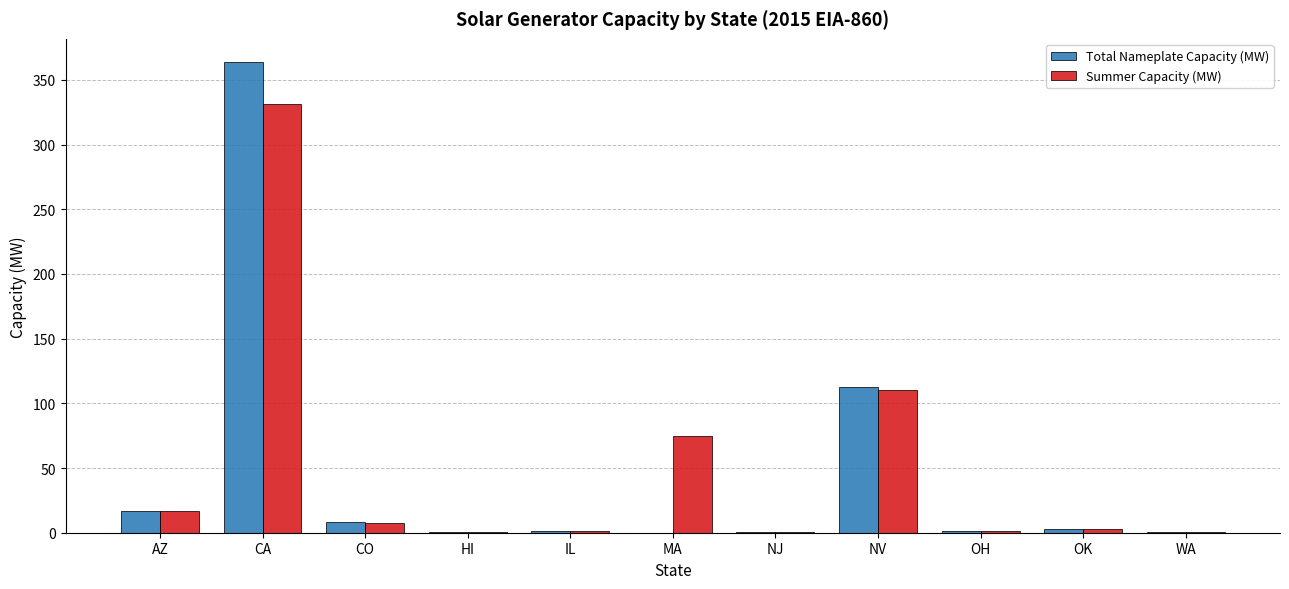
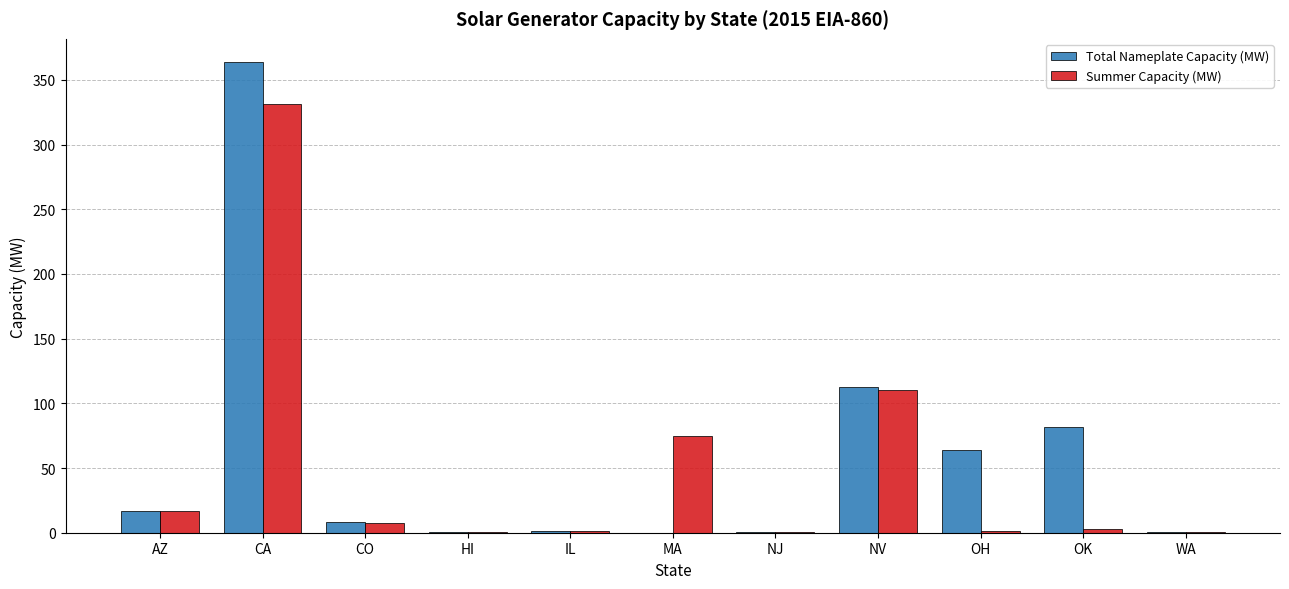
  {
    "Total Nameplate Capacity (MW)": {
      "AZ": 17,
      "CA": 364,
      "CO": 8,
      "NV": 113,
-     "OH": 1,
-     "OK": 3
+     "OH": 64,
+     "OK": 81
    },
    "Summer Capacity (MW)": {
      "AZ": 17,
      "CA": 332,
      "CO": 8,
      "MA": 75,
      "NV": 110,
      "OK": 3
    }
  }
